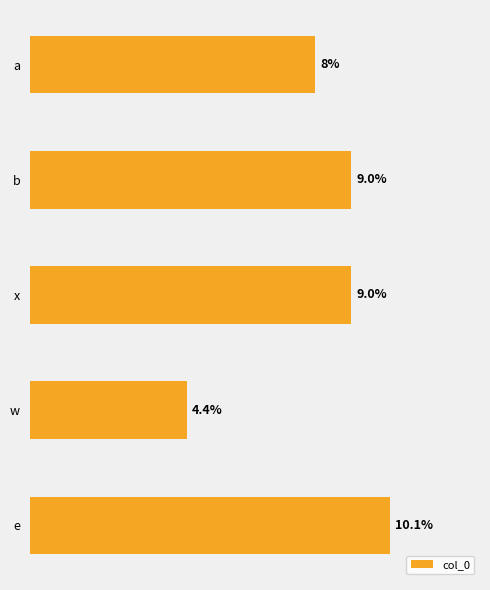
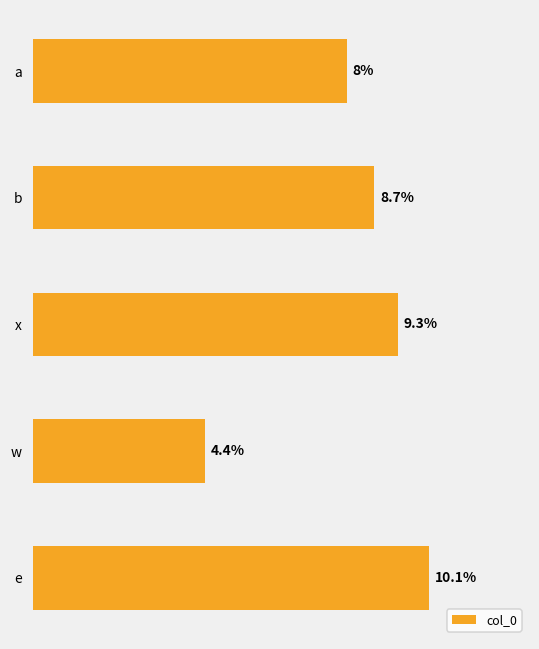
  {
    "a": "8%",
-   "b": "9.0%",
-   "x": "9.0%",
+   "b": "8.7%",
+   "x": "9.3%",
    "w": "4.4%",
    "e": "10.1%"
  }
